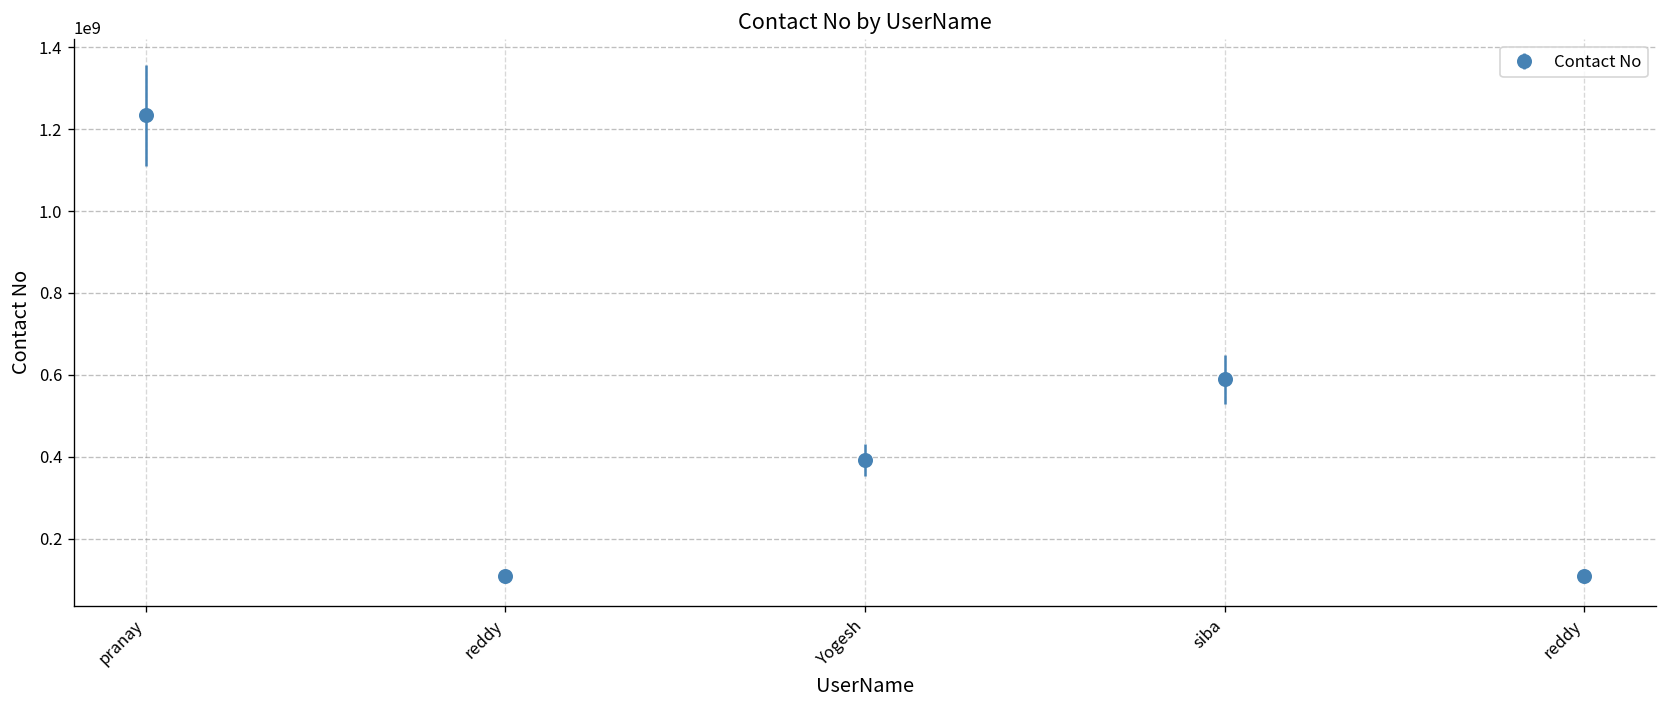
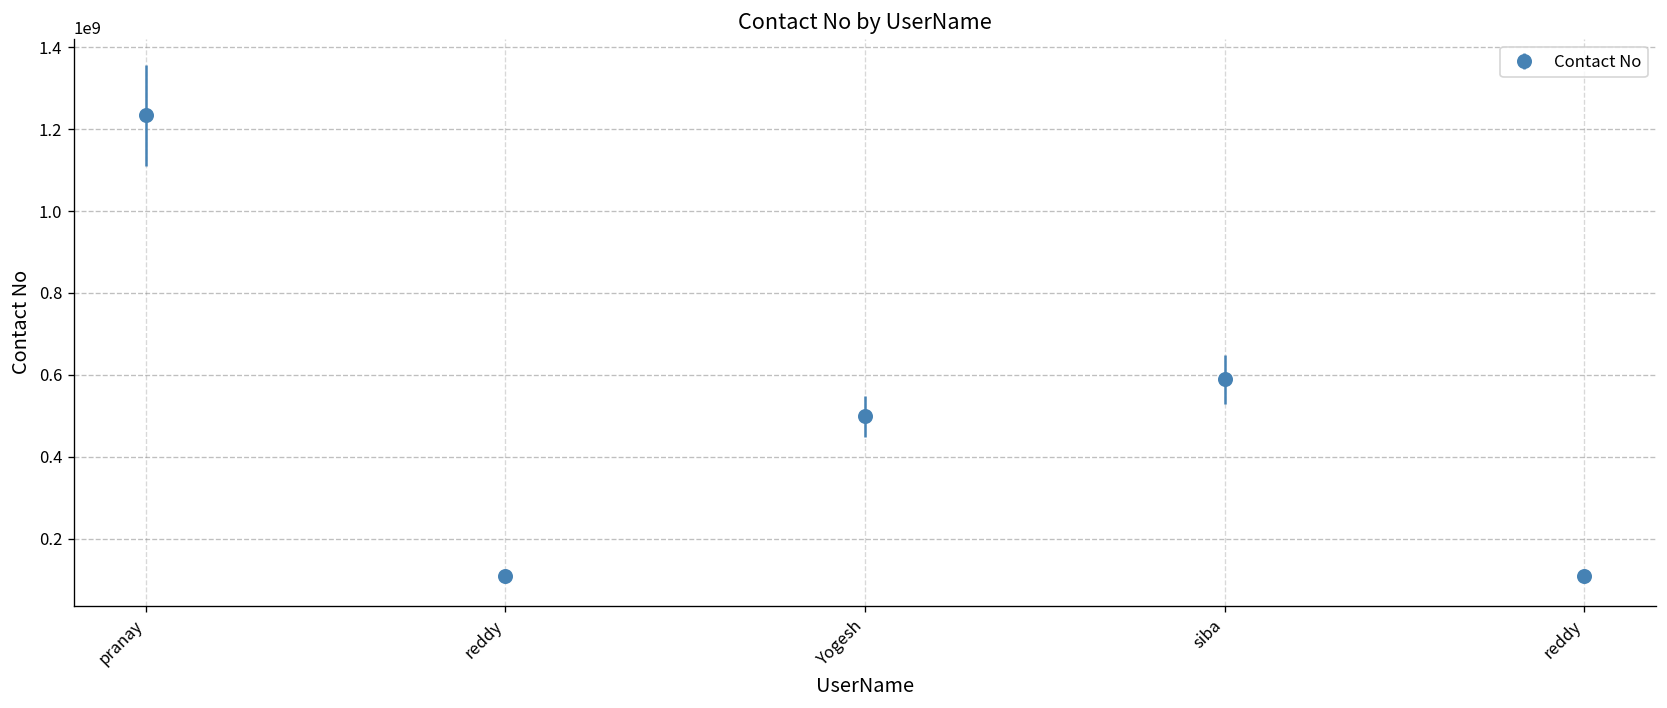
  {
    "pranay": 1230000000,
-   "Yogesh": 390000000,
+   "Yogesh": 500000000,
    "siba": 590000000
  }
